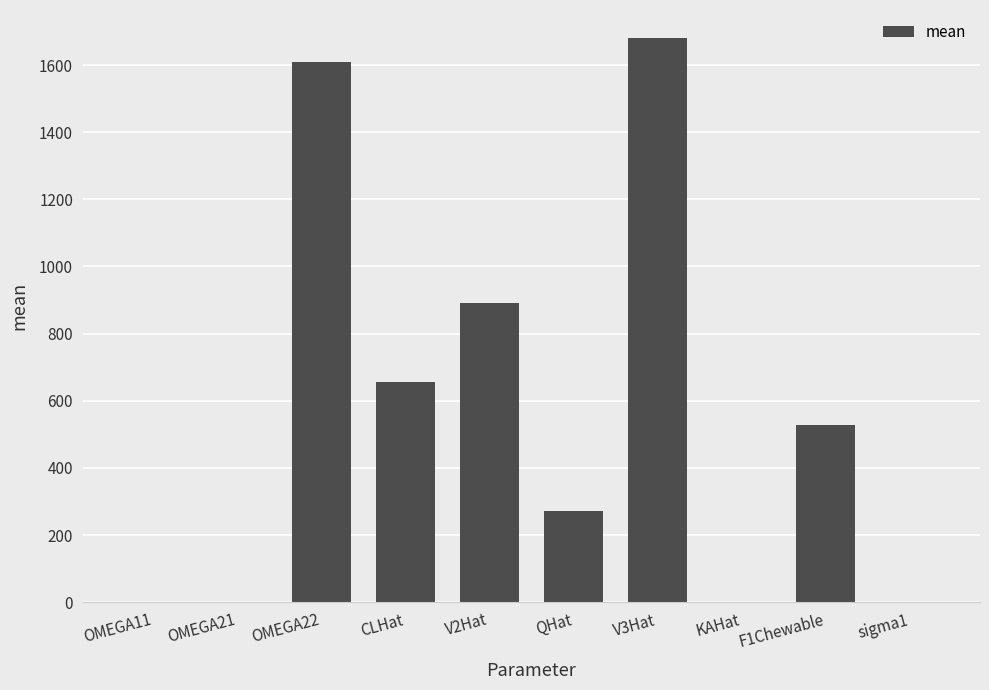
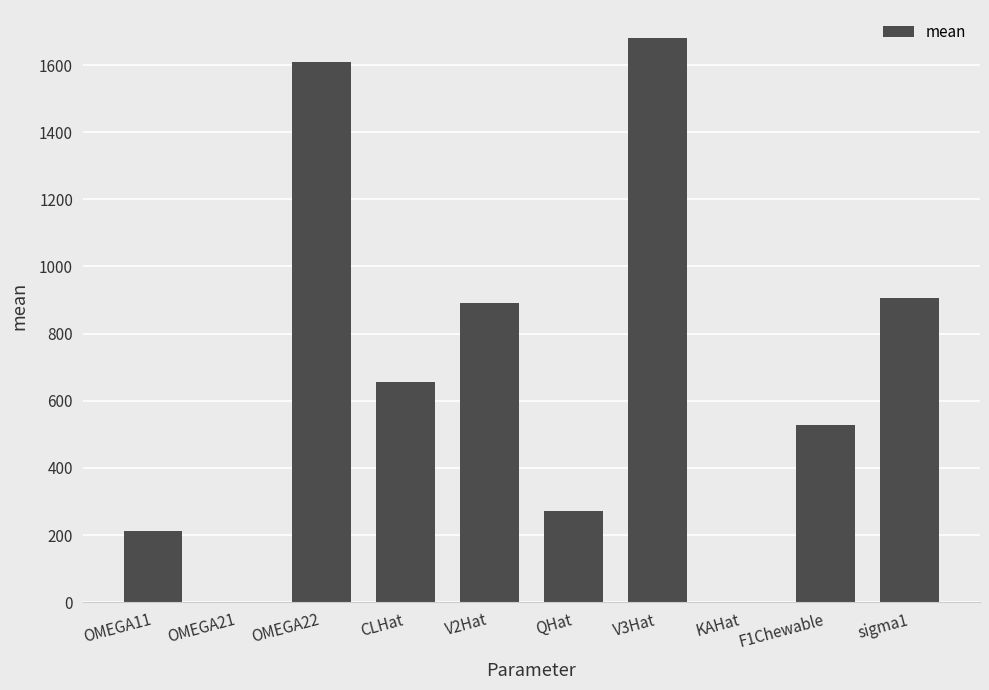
  {
-   "OMEGA11": 0,
+   "OMEGA11": 210,
    "OMEGA22": 1610,
    "CLHat": 660,
    "V2Hat": 890,
    "QHat": 270,
    "V3Hat": 1680,
    "F1Chewable": 530,
-   "sigma1": 0
+   "sigma1": 910
  }
